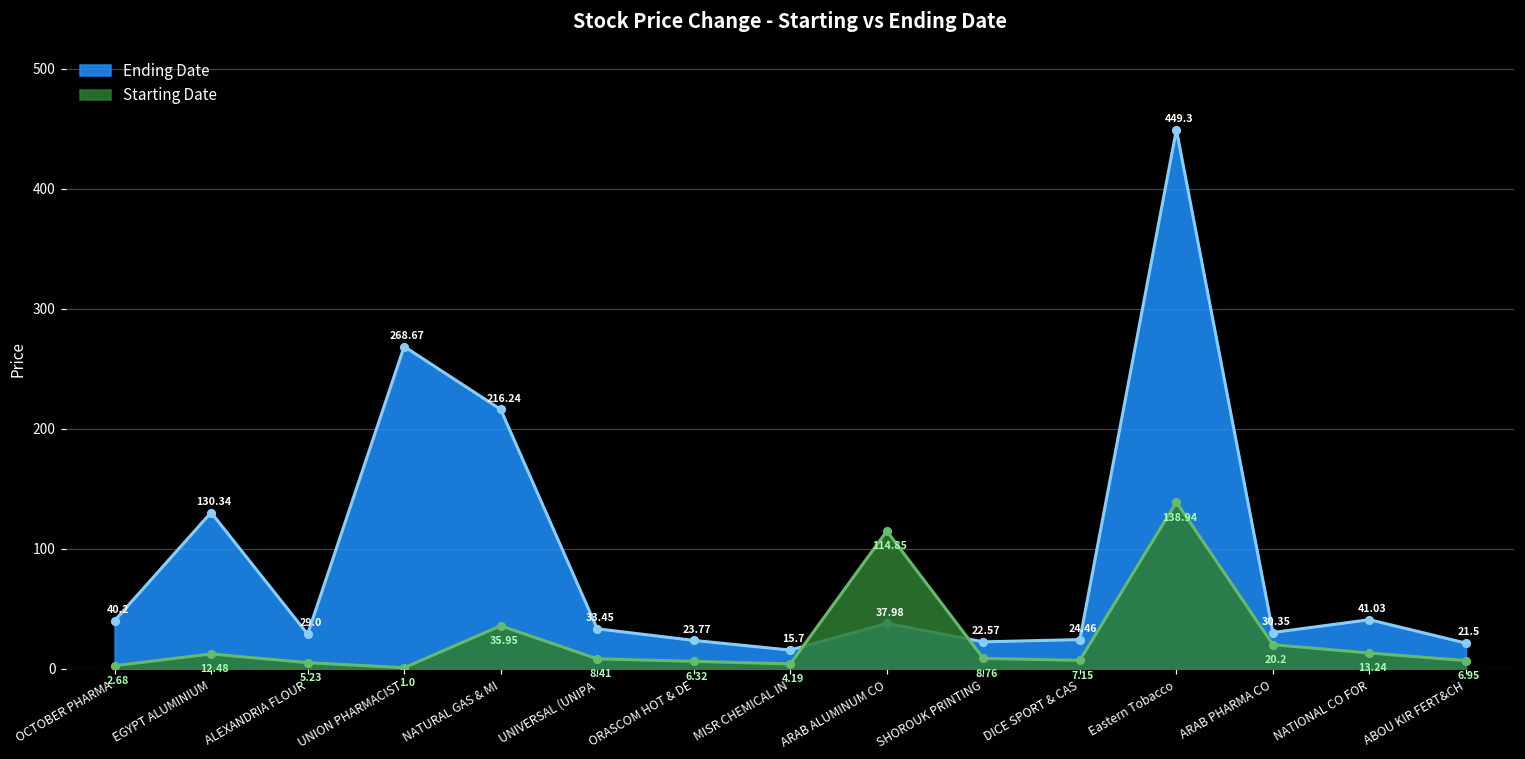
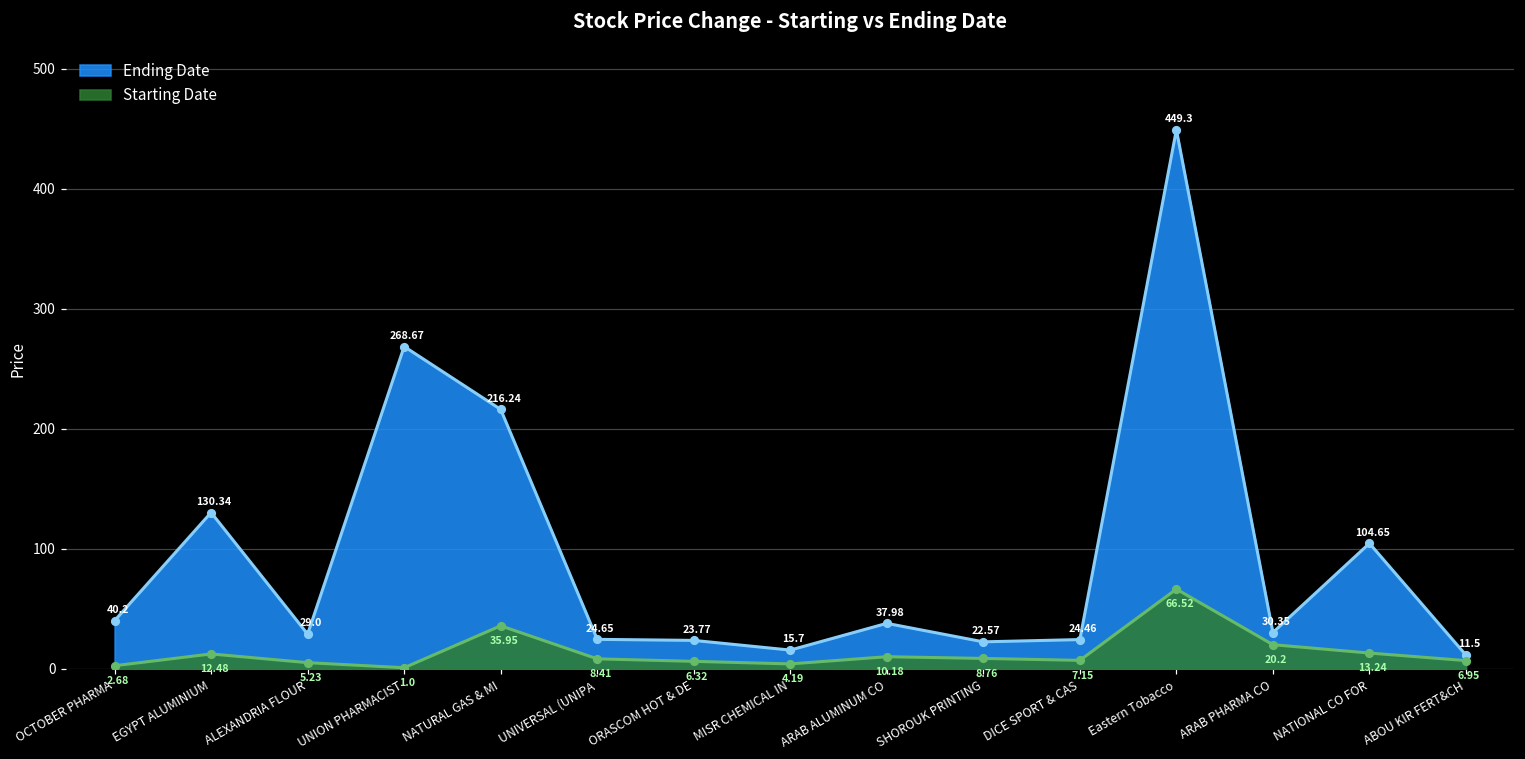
  {
    "Ending Date": {
      "OCTOBER PHARMA": 40.2,
      "EGYPT ALUMINIUM": 130.34,
      "ALEXANDRIA FLOUR": 29.0,
      "UNION PHARMACIST": 268.67,
      "NATURAL GAS & MI": 216.24,
-     "UNIVERSAL (UNIPA": 33.45,
+     "UNIVERSAL (UNIPA": 24.65,
      "ORASCOM HOT & DE": 23.77,
      "MISR CHEMICAL IN": 15.7,
      "ARAB ALUMINUM CO": 37.98,
      "SHOROUK PRINTING": 22.57,
      "DICE SPORT & CAS": 24.46,
      "Eastern Tobacco": 449.3,
      "ARAB PHARMA CO": 30.35,
-     "NATIONAL CO FOR": 41.03,
-     "ABOU KIR FERT&CH": 21.5
+     "NATIONAL CO FOR": 104.65,
+     "ABOU KIR FERT&CH": 11.5
    },
    "Starting Date": {
      "OCTOBER PHARMA": 2.68,
      "EGYPT ALUMINIUM": 12.48,
      "ALEXANDRIA FLOUR": 5.23,
      "UNION PHARMACIST": 1.0,
      "NATURAL GAS & MI": 35.95,
      "UNIVERSAL (UNIPA": 8.41,
      "ORASCOM HOT & DE": 6.32,
      "MISR CHEMICAL IN": 4.19,
-     "ARAB ALUMINUM CO": 114.85,
+     "ARAB ALUMINUM CO": 10.18,
      "SHOROUK PRINTING": 8.76,
      "DICE SPORT & CAS": 7.15,
-     "Eastern Tobacco": 138.94,
+     "Eastern Tobacco": 66.52,
      "ARAB PHARMA CO": 20.2,
      "NATIONAL CO FOR": 13.24,
      "ABOU KIR FERT&CH": 6.95
    }
  }
